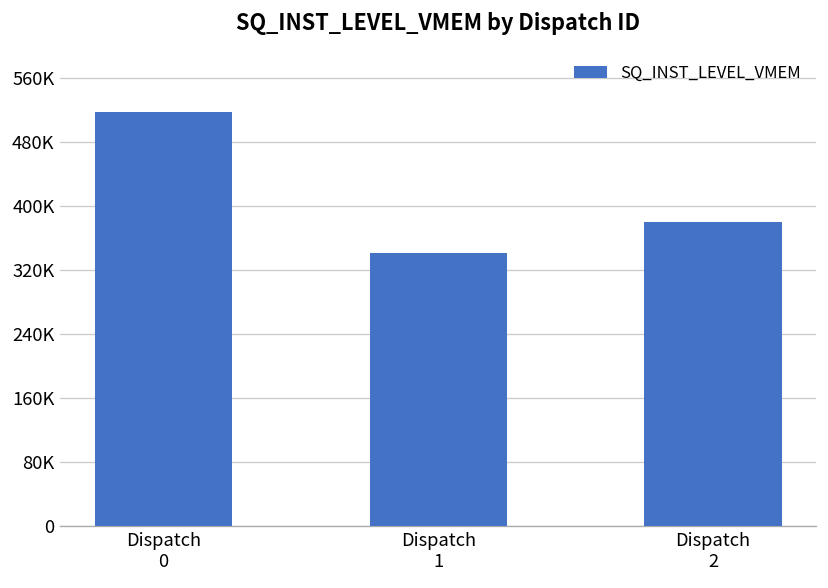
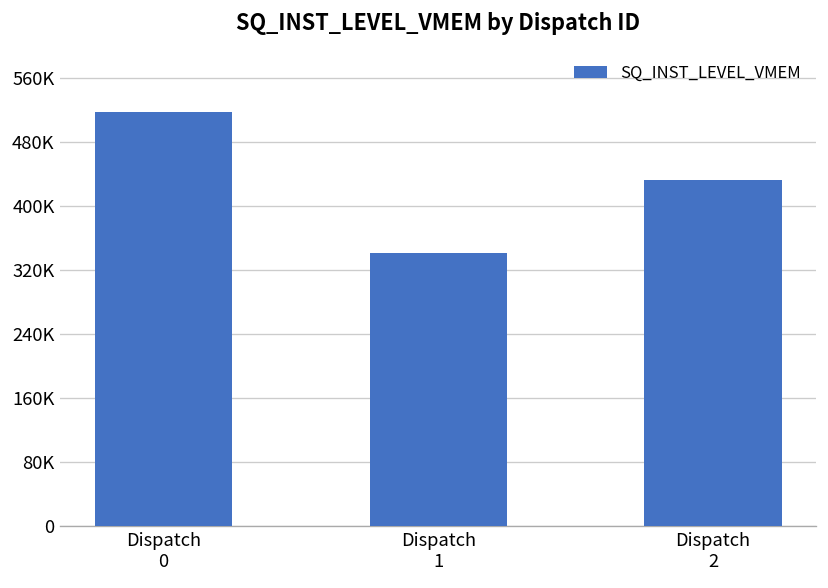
  {
    "Dispatch 0": 520000,
    "Dispatch 1": 340000,
-   "Dispatch 2": 380000
+   "Dispatch 2": 430000
  }
